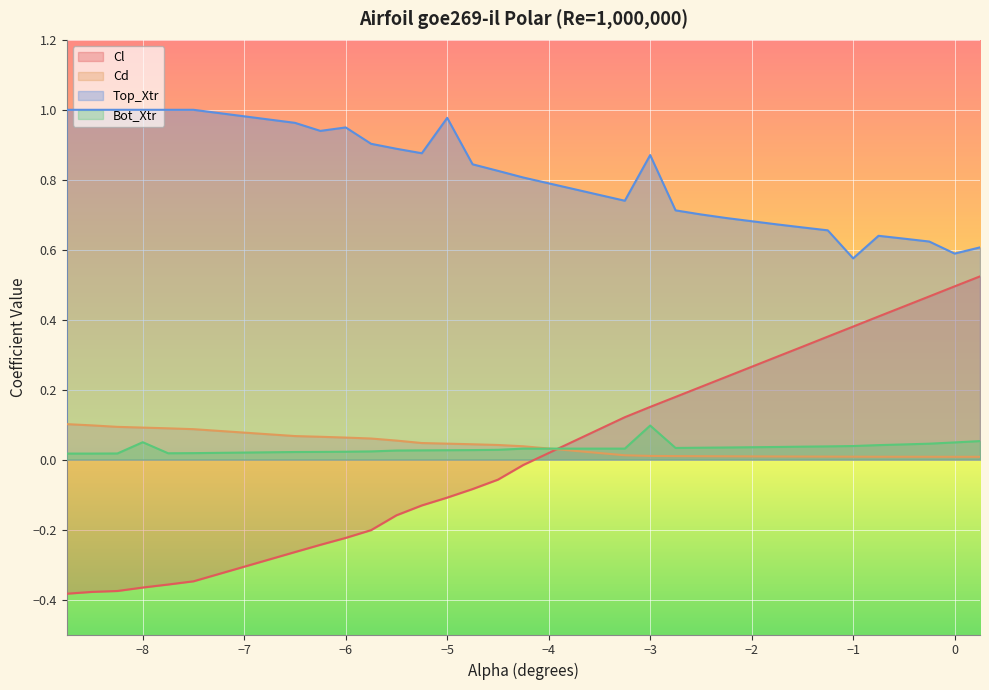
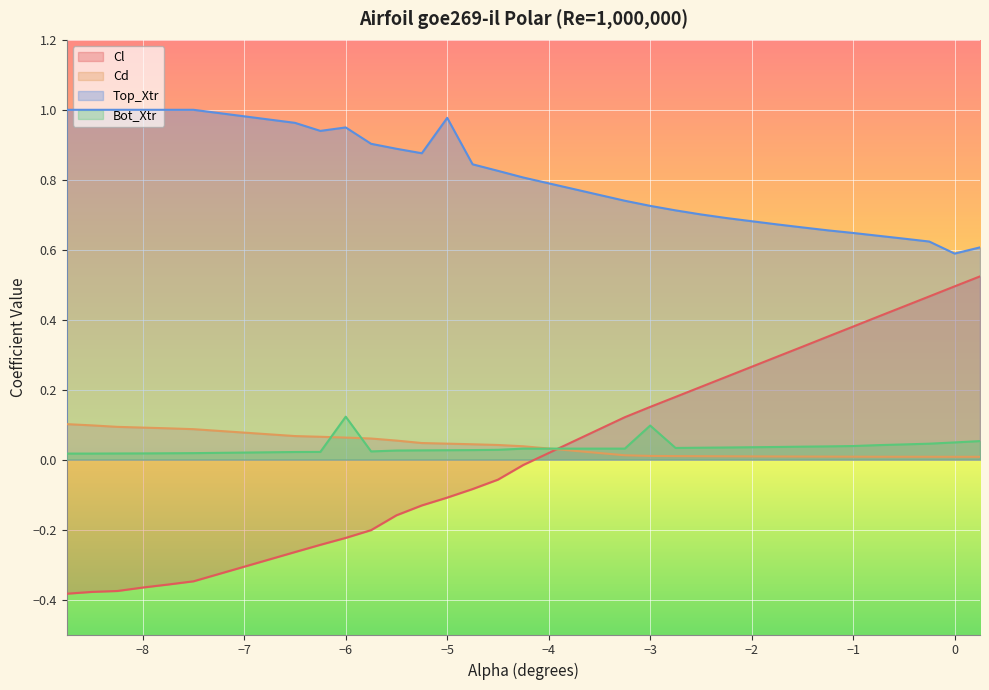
  {
    "Top_Xtr": {
      "−6": 0.95,
      "−5": 0.98,
-     "−3": 0.87,
-     "−1": 0.58,
+     "−3": 0.73,
+     "−1": 0.65,
      "0": 0.59
    },
    "Bot_Xtr": {
-     "−8": 0.05,
-     "−6": 0.02,
+     "−8": 0.02,
+     "−6": 0.12,
      "−5": 0.03,
      "−3": 0.10,
      "−1": 0.04,
      "0": 0.05
    }
  }
